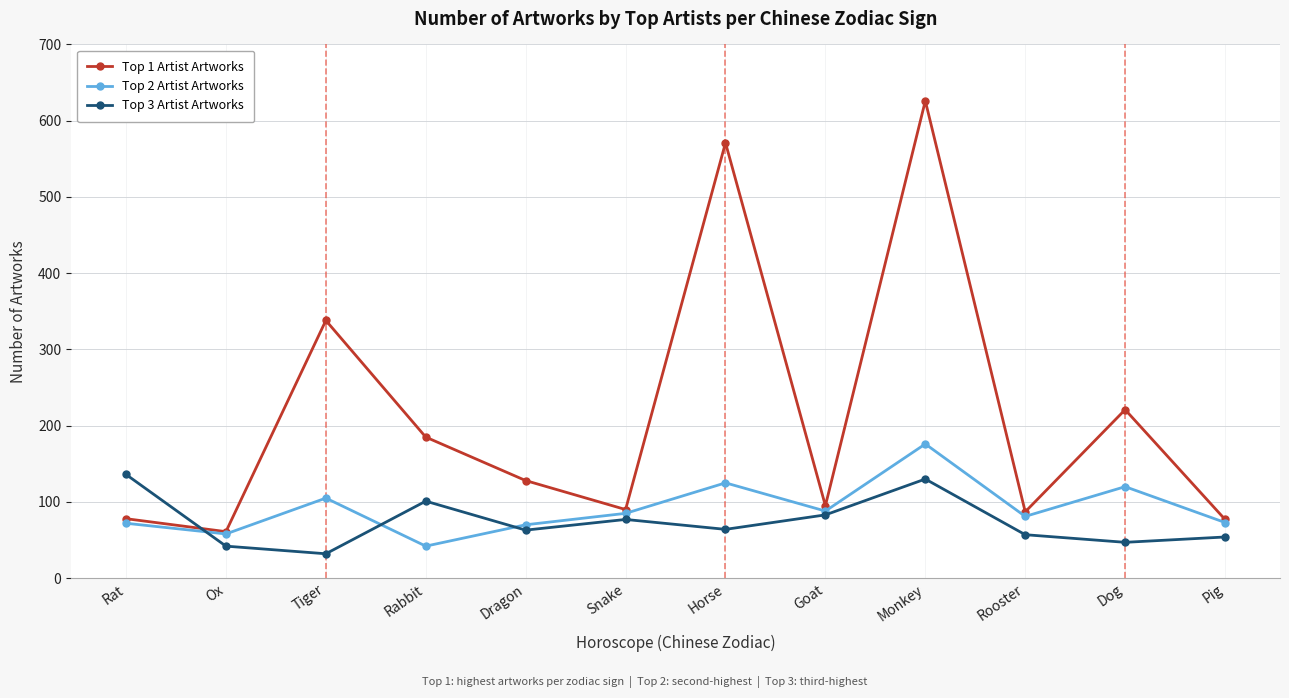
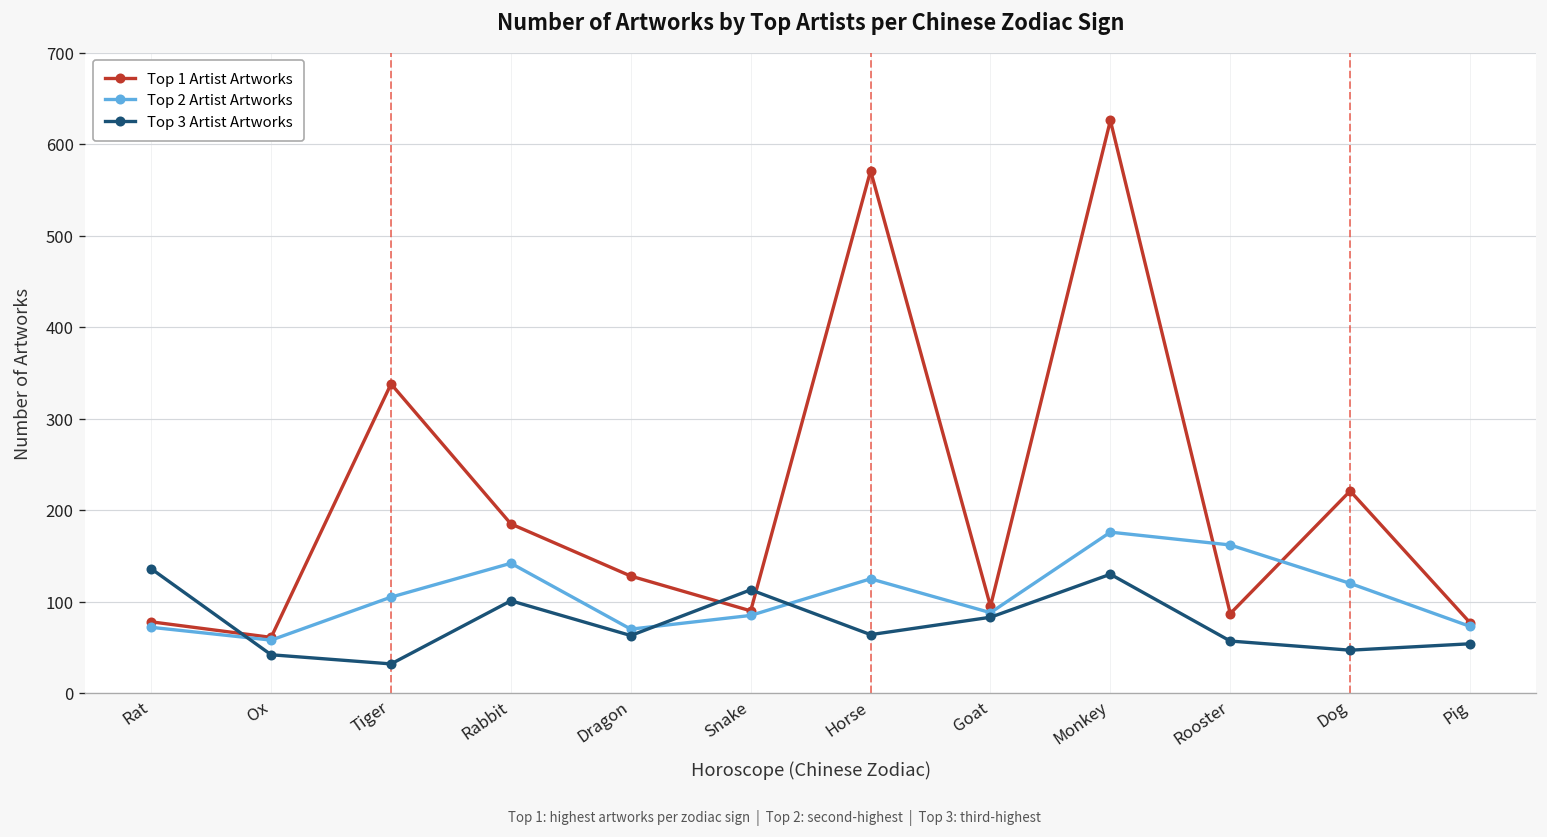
  {
    "Top 1 Artist Artworks": {
      "Rat": 80,
      "Tiger": 340,
      "Rabbit": 190,
      "Dragon": 130,
      "Snake": 90,
      "Horse": 570,
      "Goat": 100,
      "Monkey": 630,
      "Rooster": 90,
      "Dog": 220,
      "Pig": 80
    },
    "Top 2 Artist Artworks": {
      "Rat": 70,
      "Tiger": 110,
-     "Rabbit": 40,
+     "Rabbit": 140,
      "Dragon": 70,
      "Snake": 90,
      "Horse": 130,
      "Goat": 90,
      "Monkey": 180,
-     "Rooster": 80,
+     "Rooster": 160,
      "Dog": 120,
      "Pig": 70
    },
    "Top 3 Artist Artworks": {
      "Rat": 140,
      "Ox": 40,
      "Tiger": 30,
      "Rabbit": 100,
      "Dragon": 60,
-     "Snake": 80,
+     "Snake": 110,
      "Horse": 60,
      "Goat": 80,
      "Monkey": 130,
      "Rooster": 60,
      "Dog": 50,
      "Pig": 50
    }
  }
